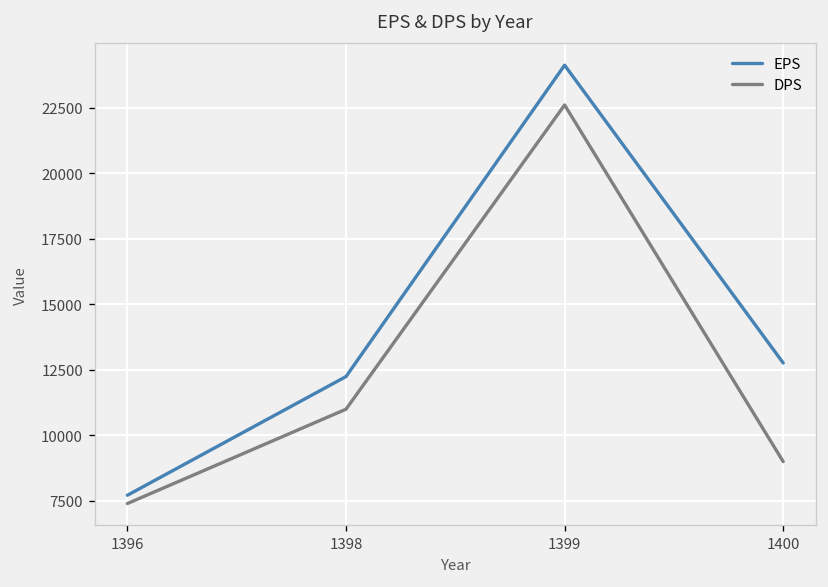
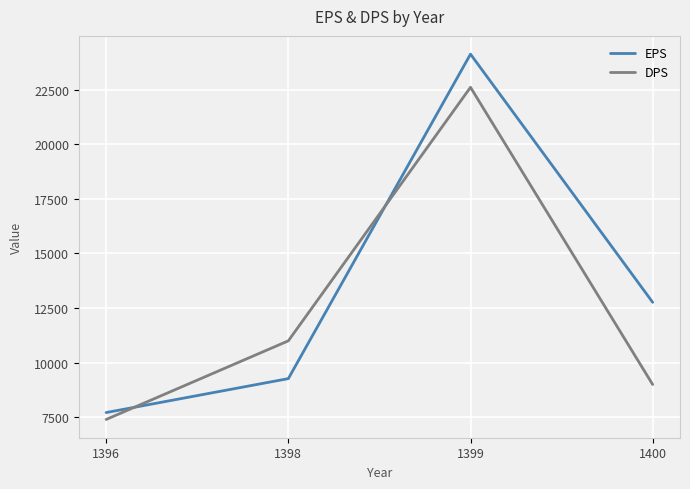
  {
    "EPS": {
      "1396": 7700,
-     "1398": 12200,
+     "1398": 9300,
      "1399": 24100,
      "1400": 12800
    },
    "DPS": {
      "1396": 7400,
      "1398": 11000,
      "1399": 22600,
      "1400": 9000
    }
  }
